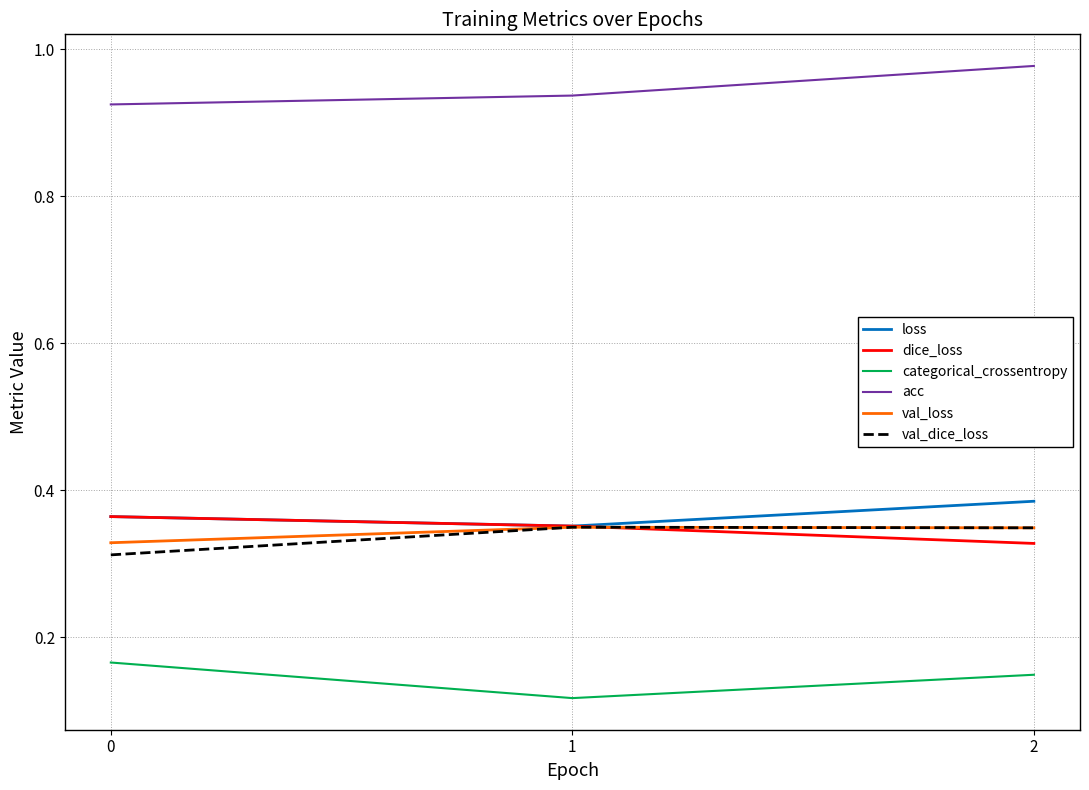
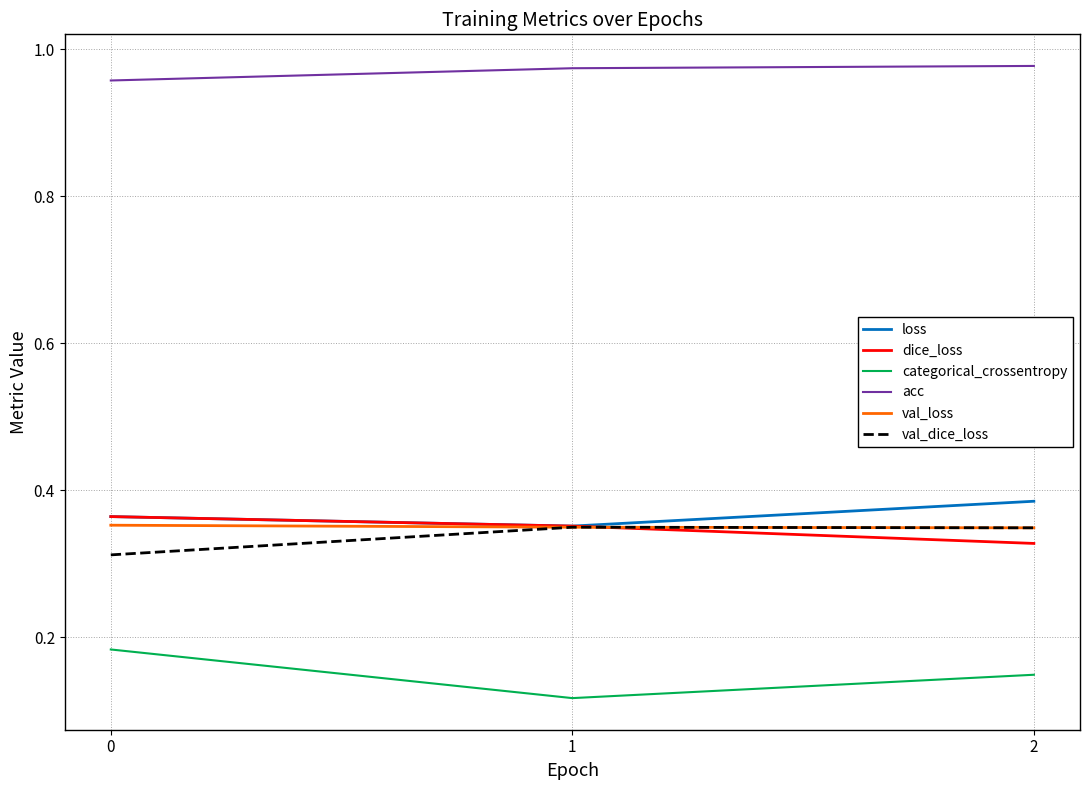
  {
    "loss": {
      "2": 0.39
    },
    "dice_loss": {
      "2": 0.33
    },
    "categorical_crossentropy": {
-     "0": 0.17,
+     "0": 0.18,
      "1": 0.12,
      "2": 0.15
    },
    "acc": {
-     "0": 0.93,
-     "1": 0.94,
+     "0": 0.96,
+     "1": 0.97,
      "2": 0.98
    },
    "val_loss": {
-     "0": 0.33
+     "0": 0.35
    },
    "val_dice_loss": {
      "0": 0.31
    }
  }
